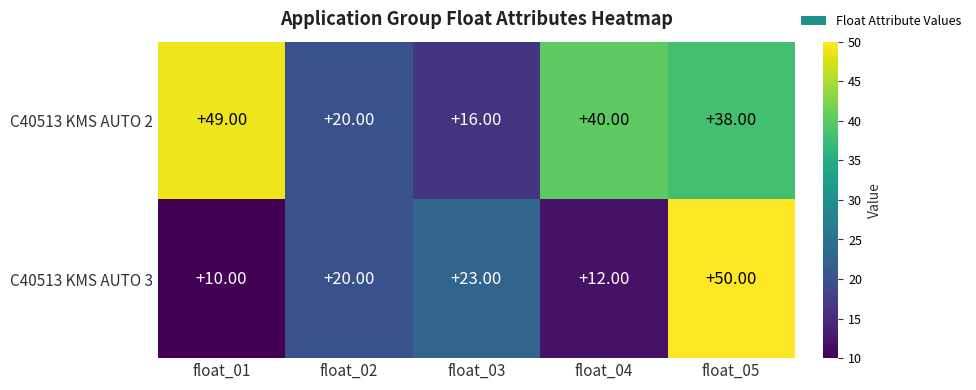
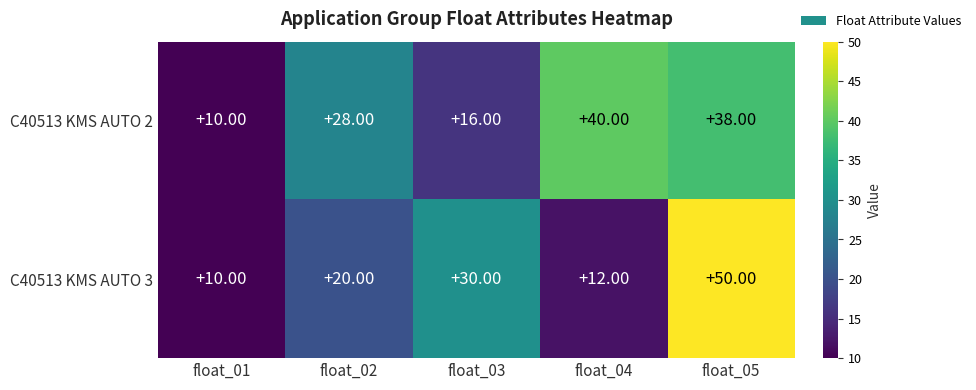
  {
    "C40513 KMS AUTO 2": {
-     "float_01": "+49.00",
-     "float_02": "+20.00",
+     "float_01": "+10.00",
+     "float_02": "+28.00",
      "float_03": "+16.00",
      "float_04": "+40.00",
      "float_05": "+38.00"
    },
    "C40513 KMS AUTO 3": {
      "float_01": "+10.00",
      "float_02": "+20.00",
-     "float_03": "+23.00",
+     "float_03": "+30.00",
      "float_04": "+12.00",
      "float_05": "+50.00"
    }
  }
